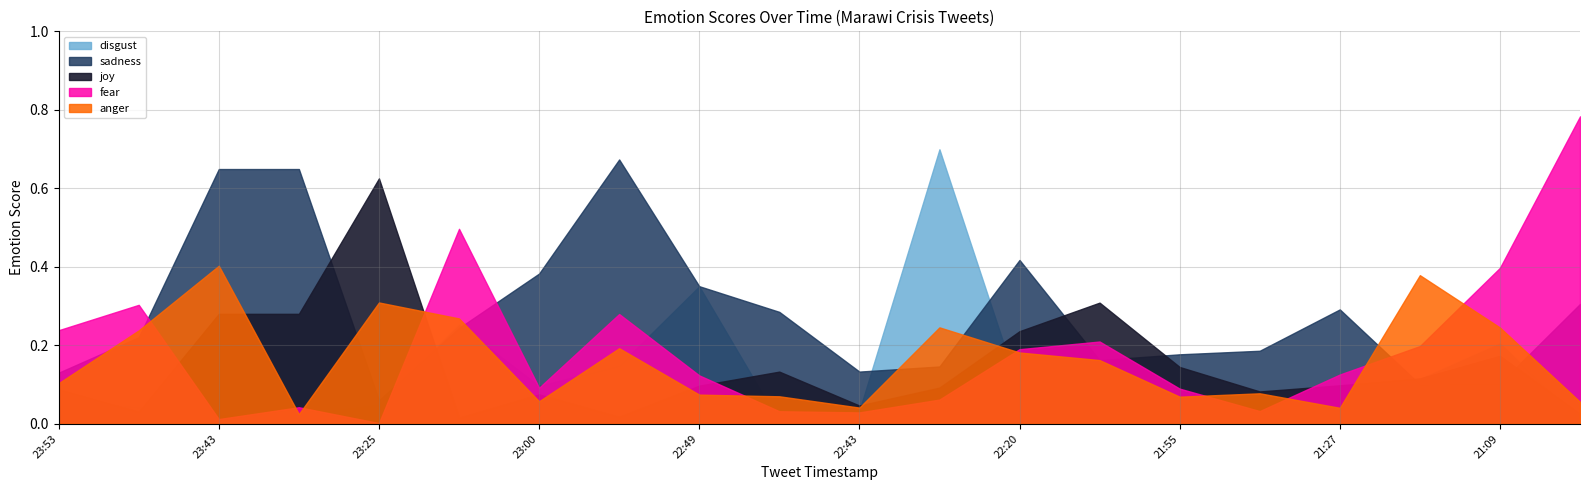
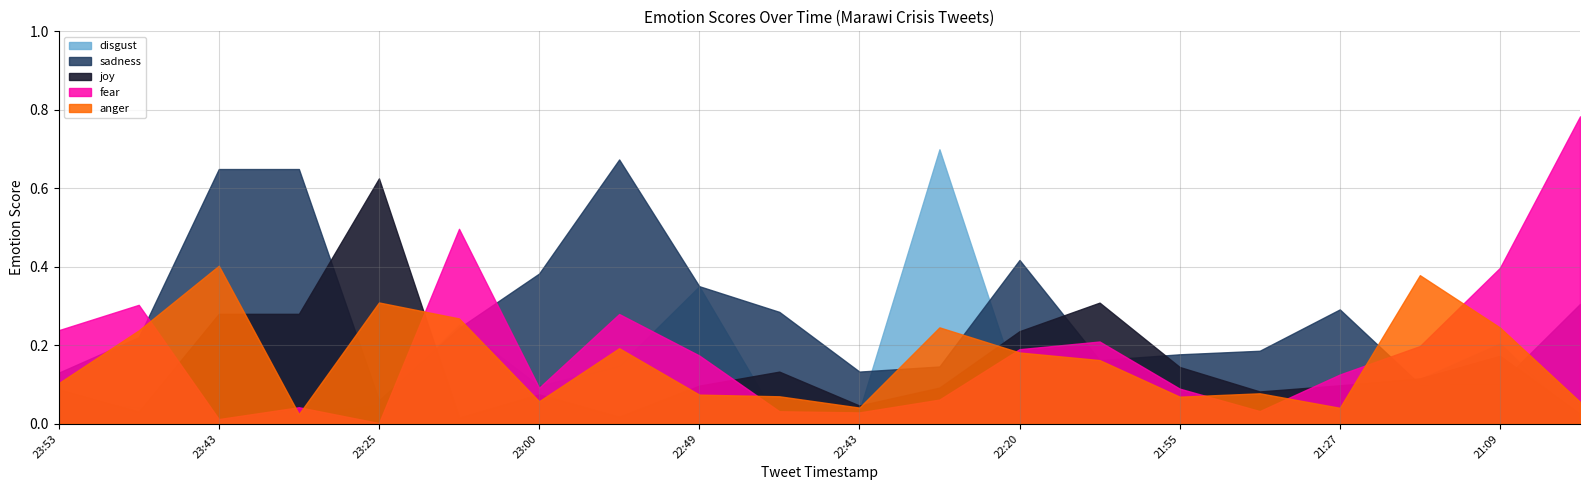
  {
    "disgust": {
      "23:53": 0.06,
      "23:43": 0.02,
      "23:25": 0.05,
      "22:20": 0.08,
      "21:55": 0.03,
      "21:09": 0.20
    },
    "fear": {
      "23:53": 0.24,
      "23:43": 0.01,
-     "22:49": 0.12,
+     "22:49": 0.17,
      "22:20": 0.19,
      "21:55": 0.09,
      "21:27": 0.13,
      "21:09": 0.40
    },
    "anger": {
      "23:53": 0.10,
      "23:43": 0.40,
      "23:25": 0.31,
      "23:00": 0.06,
      "22:49": 0.07,
      "22:20": 0.18,
      "21:55": 0.07,
      "21:09": 0.25
    }
  }
